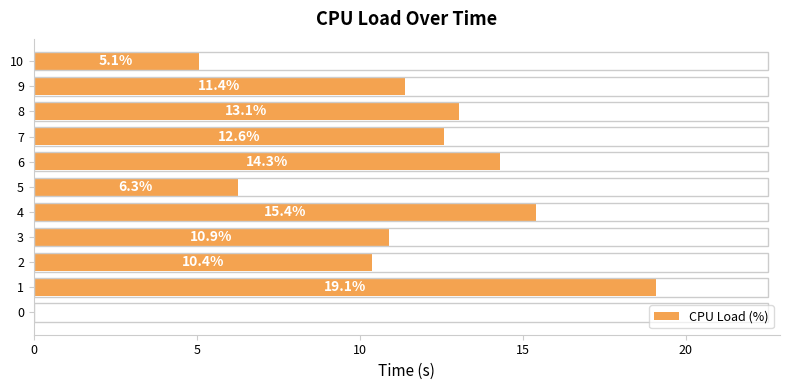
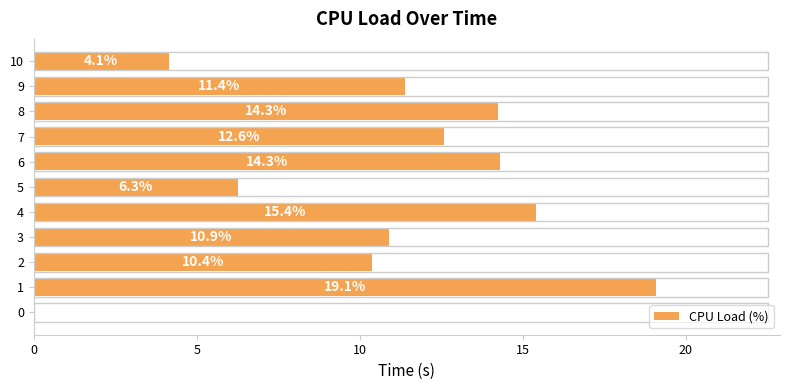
  {
-   "10": "5.1%",
+   "10": "4.1%",
    "9": "11.4%",
-   "8": "13.1%",
+   "8": "14.3%",
    "7": "12.6%",
    "6": "14.3%",
    "5": "6.3%",
    "4": "15.4%",
    "3": "10.9%",
    "2": "10.4%",
    "1": "19.1%"
  }
